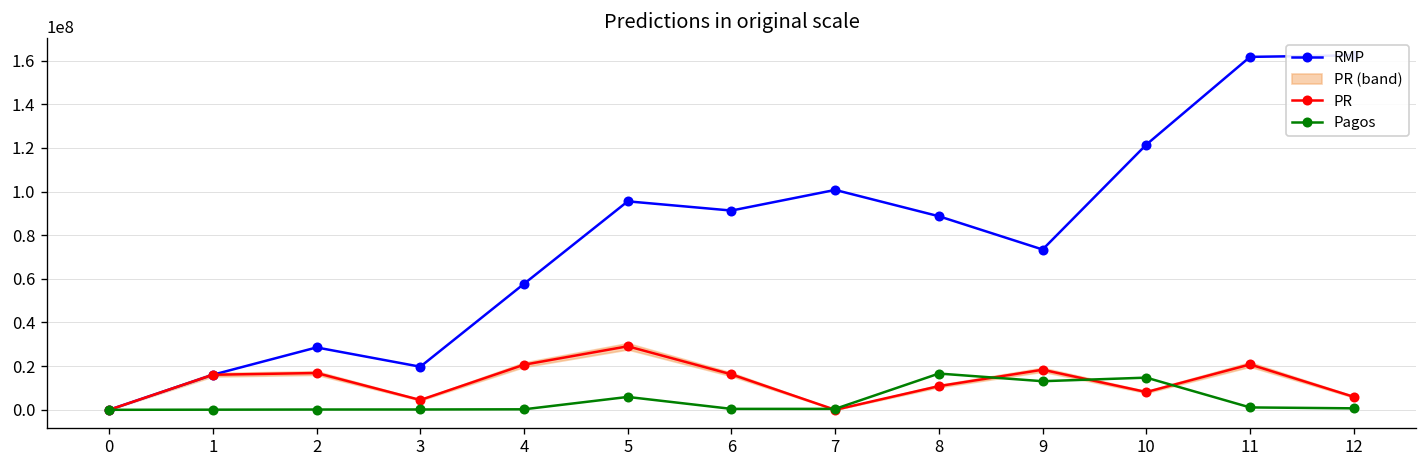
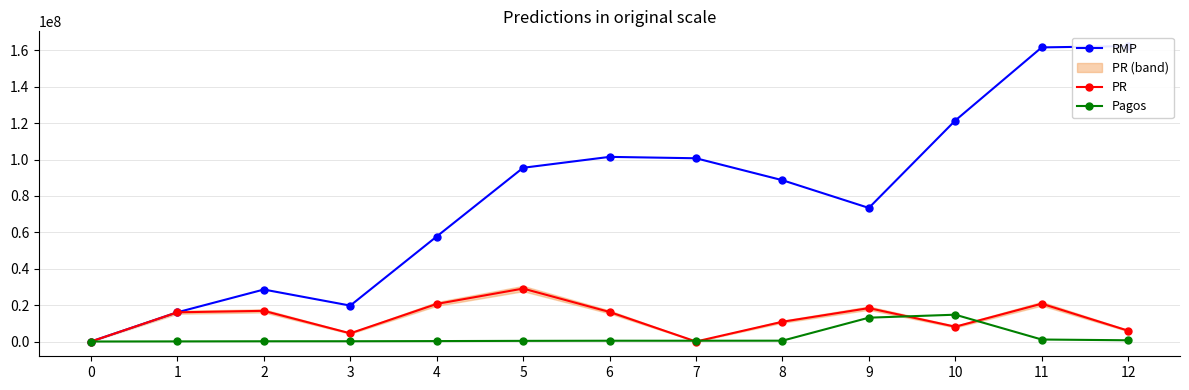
  {
    "RMP": {
      "2": 29000000,
      "3": 20000000,
      "4": 58000000,
      "5": 96000000,
-     "6": 91000000,
+     "6": 102000000,
      "7": 101000000,
      "8": 89000000,
      "9": 73000000,
      "10": 121000000,
      "11": 162000000
    },
    "PR": {
      "5": 29000000
    },
    "Pagos": {
      "1": 0,
      "2": 0,
      "3": 0,
      "4": 0,
-     "5": 6000000,
+     "5": 0,
      "6": 0,
-     "8": 17000000,
+     "8": 0,
      "9": 13000000,
      "10": 15000000,
      "11": 1000000,
      "12": 1000000
    }
  }
